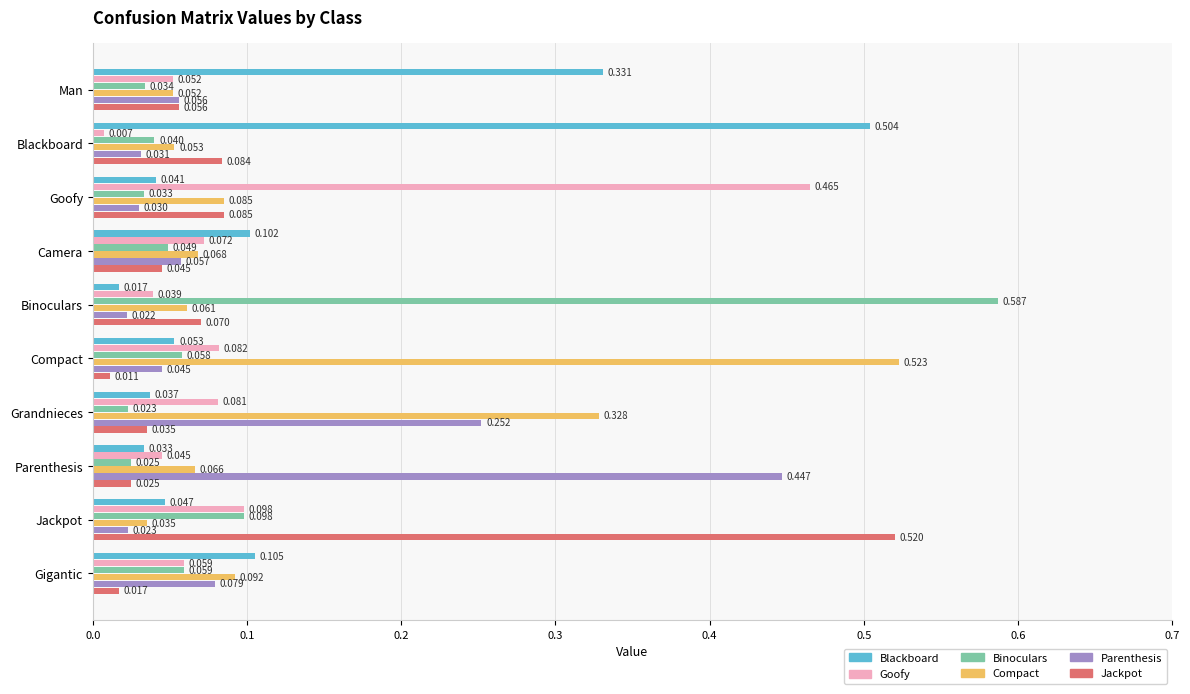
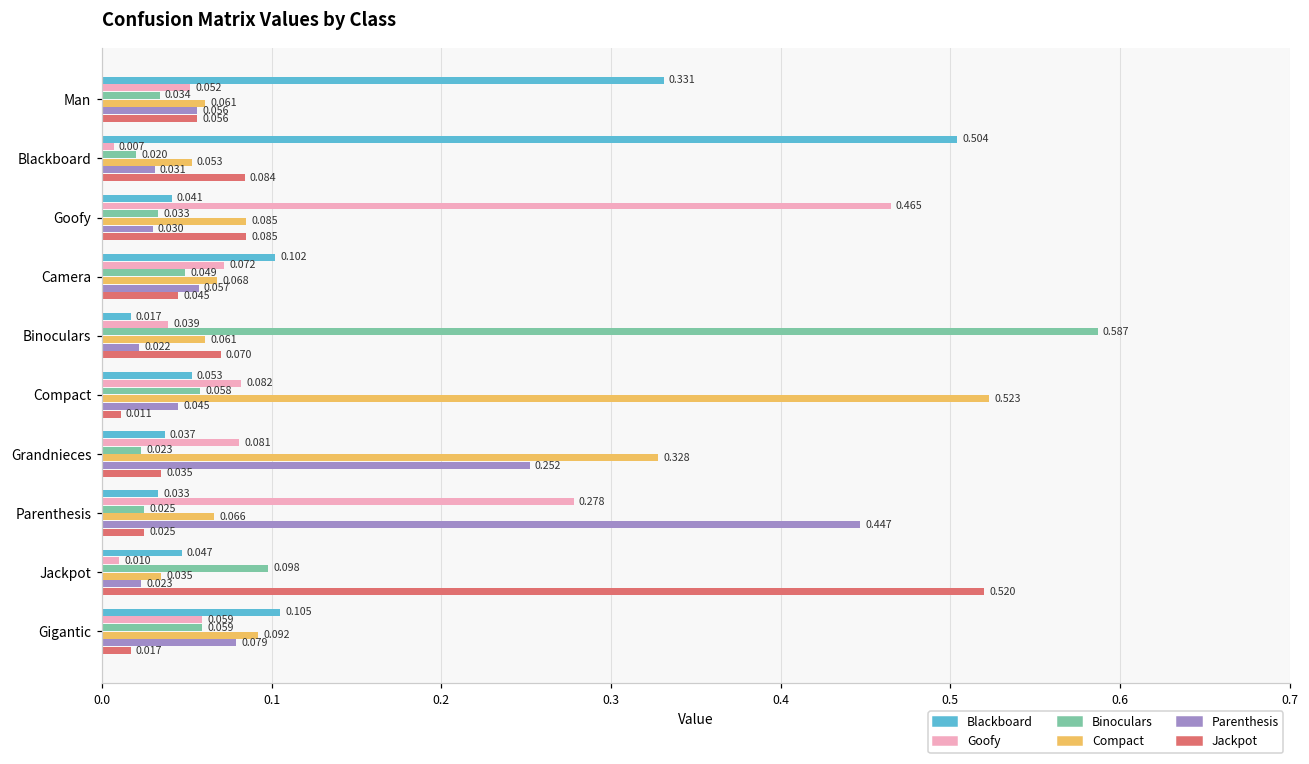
  {
    "Blackboard": {
      "Man": 0.331,
      "Blackboard": 0.504,
      "Goofy": 0.041,
      "Camera": 0.102,
      "Binoculars": 0.017,
      "Compact": 0.053,
      "Grandnieces": 0.037,
      "Parenthesis": 0.033,
      "Jackpot": 0.047,
      "Gigantic": 0.105
    },
    "Goofy": {
      "Man": 0.052,
      "Blackboard": 0.007,
      "Goofy": 0.465,
      "Camera": 0.072,
      "Binoculars": 0.039,
      "Compact": 0.082,
      "Grandnieces": 0.081,
-     "Parenthesis": 0.045,
-     "Jackpot": 0.098
+     "Parenthesis": 0.278,
+     "Jackpot": 0.010
    },
    "Binoculars": {
      "Man": 0.034,
-     "Blackboard": 0.040,
+     "Blackboard": 0.020,
      "Goofy": 0.033,
      "Camera": 0.049,
      "Binoculars": 0.587,
      "Compact": 0.058,
      "Grandnieces": 0.023,
      "Parenthesis": 0.025
    },
    "Compact": {
-     "Man": 0.052,
+     "Man": 0.061,
      "Blackboard": 0.053,
      "Goofy": 0.085,
      "Camera": 0.068,
      "Binoculars": 0.061,
      "Compact": 0.523,
      "Grandnieces": 0.328,
      "Parenthesis": 0.066,
      "Jackpot": 0.035,
      "Gigantic": 0.092
    },
    "Parenthesis": {
      "Blackboard": 0.031,
      "Goofy": 0.030,
      "Camera": 0.057,
      "Binoculars": 0.022,
      "Compact": 0.045,
      "Grandnieces": 0.252,
      "Parenthesis": 0.447,
      "Jackpot": 0.023,
      "Gigantic": 0.079
    },
    "Jackpot": {
      "Blackboard": 0.084,
      "Goofy": 0.085,
      "Camera": 0.045,
      "Binoculars": 0.070,
      "Compact": 0.011,
      "Grandnieces": 0.035,
      "Parenthesis": 0.025,
      "Jackpot": 0.520,
      "Gigantic": 0.017
    }
  }
